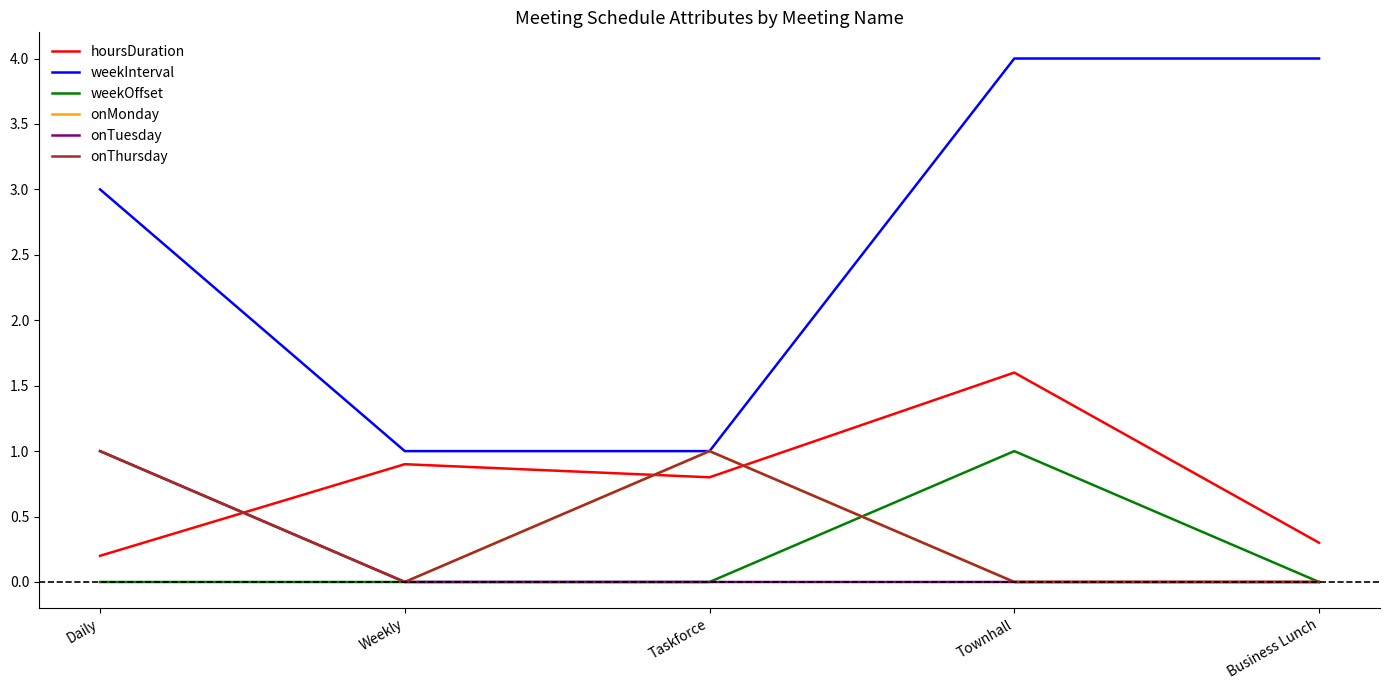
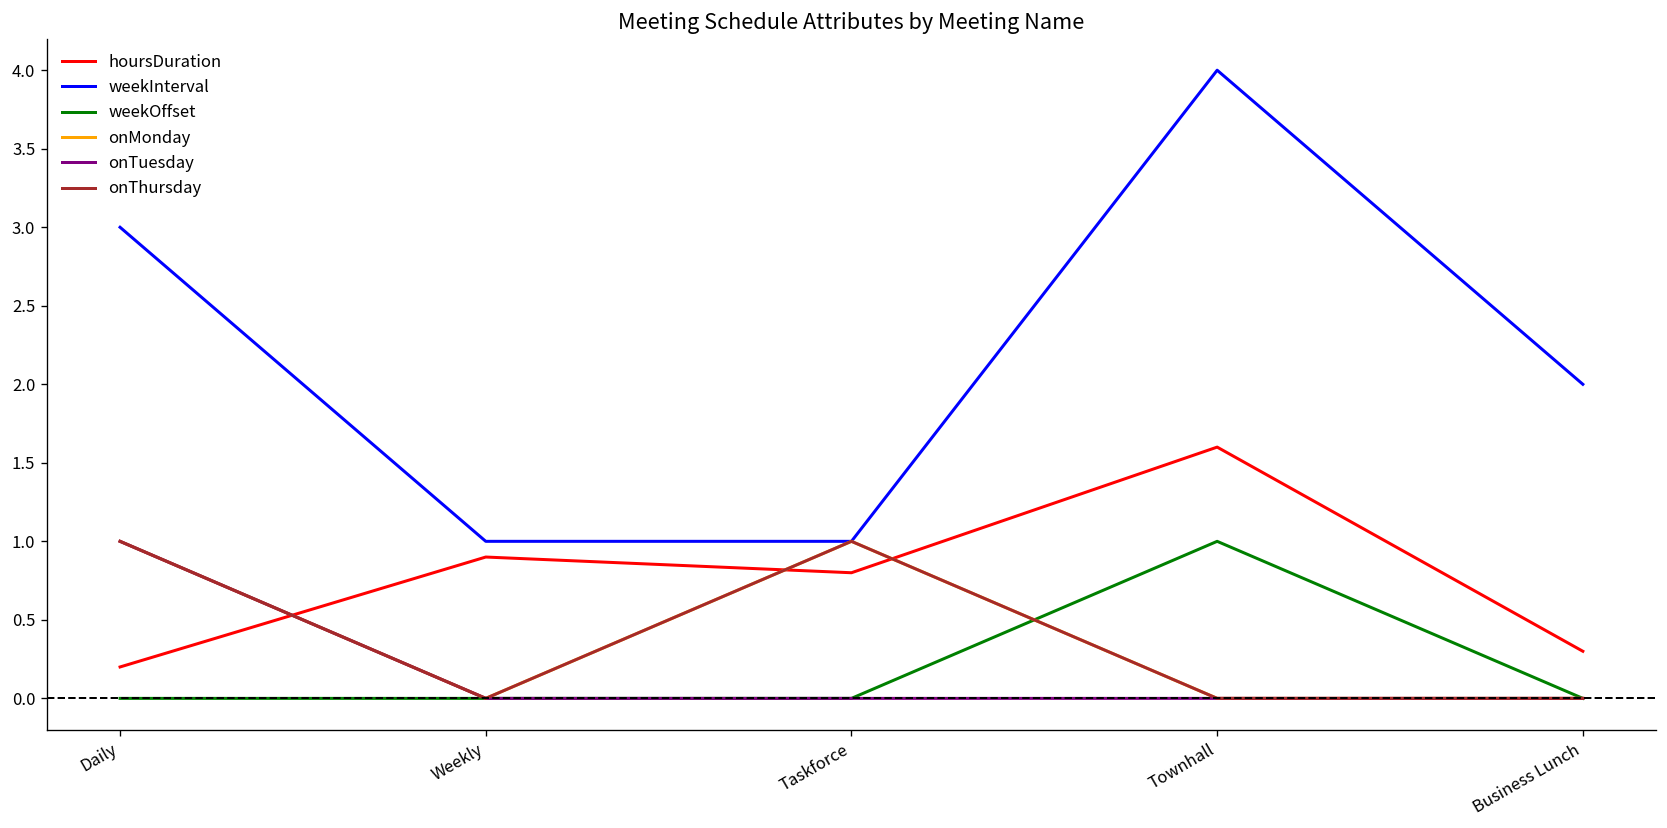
  {
    "hoursDuration": {
      "Daily": 0.20,
      "Weekly": 0.90,
      "Taskforce": 0.80,
      "Townhall": 1.60,
      "Business Lunch": 0.30
    },
    "weekInterval": {
      "Daily": 3,
      "Weekly": 1,
      "Townhall": 4,
-     "Business Lunch": 4
+     "Business Lunch": 2
    },
    "weekOffset": {
      "Daily": 0,
      "Townhall": 1
    }
  }
